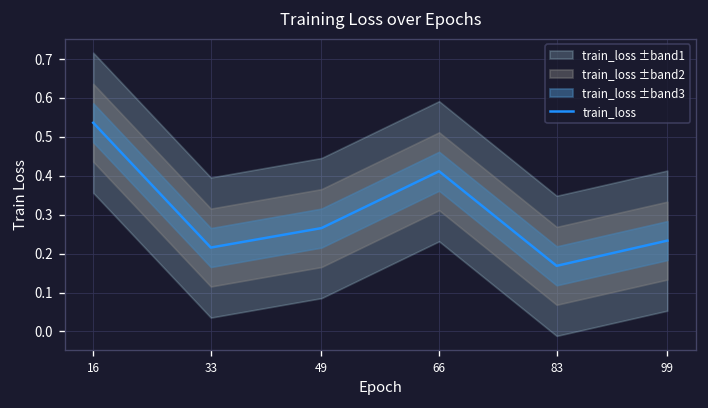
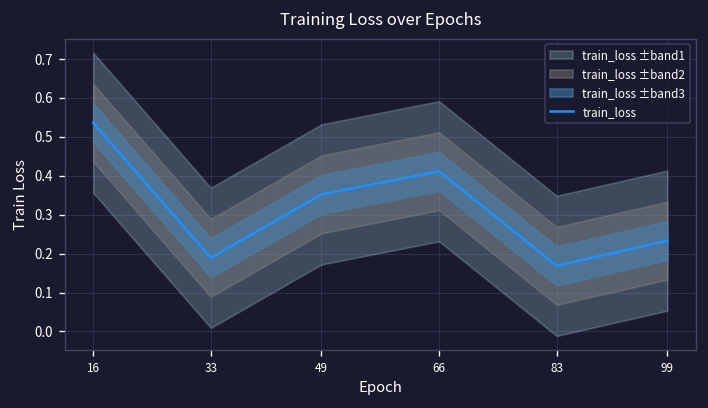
  {
    "train_loss": {
      "16": 0.54,
-     "33": 0.22,
-     "49": 0.27,
+     "33": 0.19,
+     "49": 0.35,
      "66": 0.41,
      "83": 0.17,
      "99": 0.23
    }
  }
